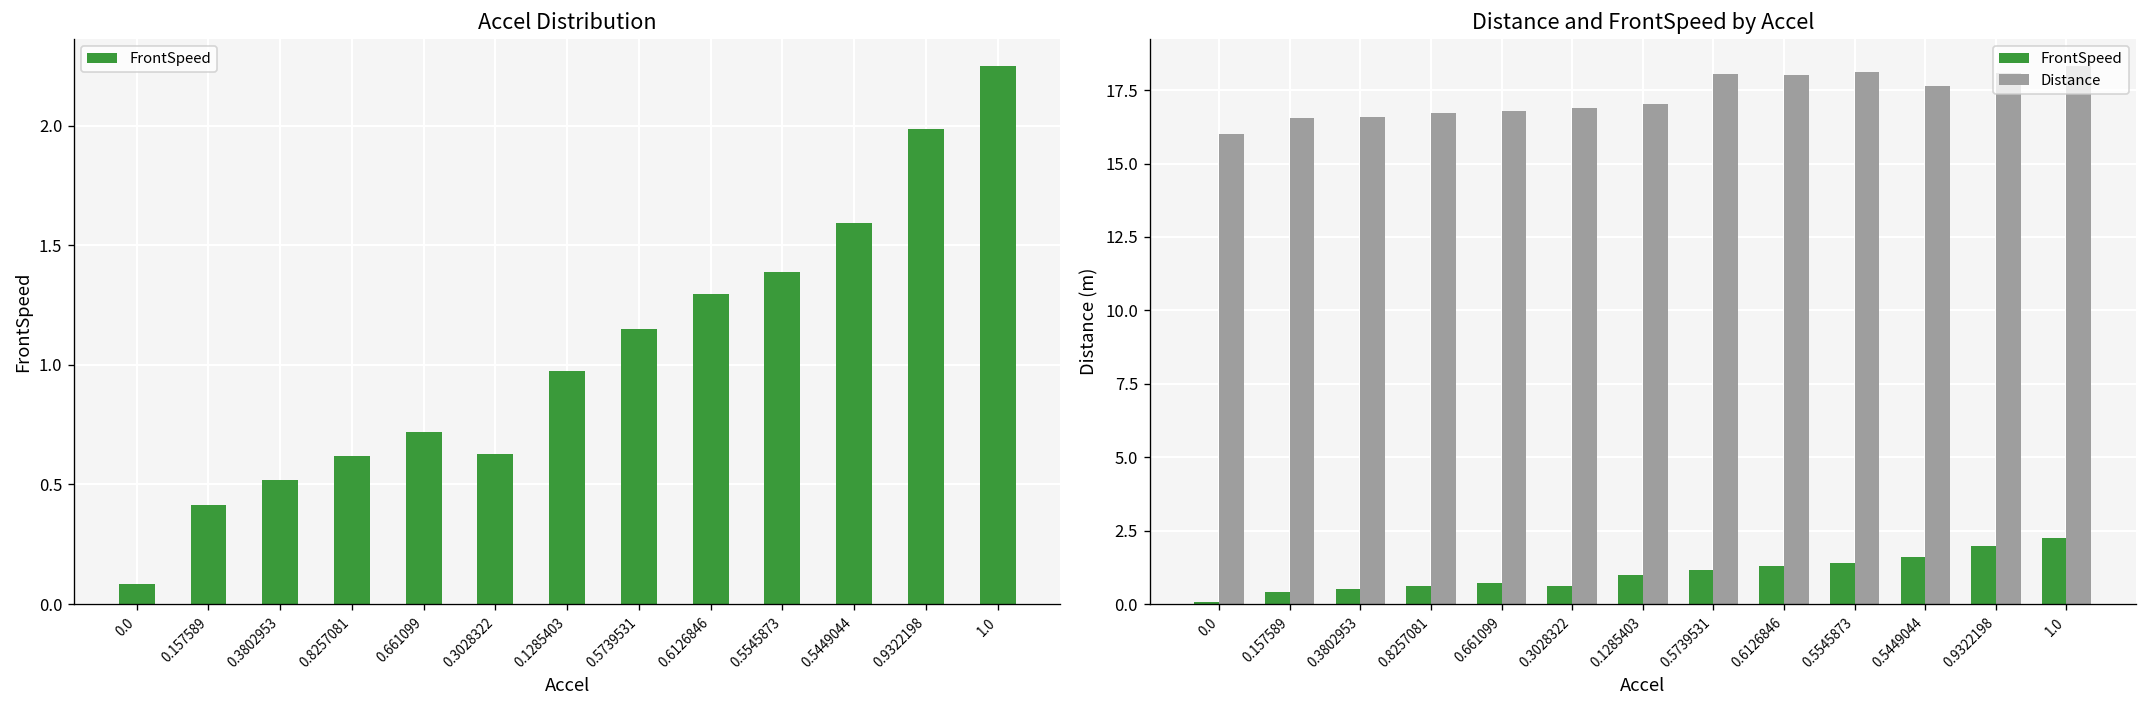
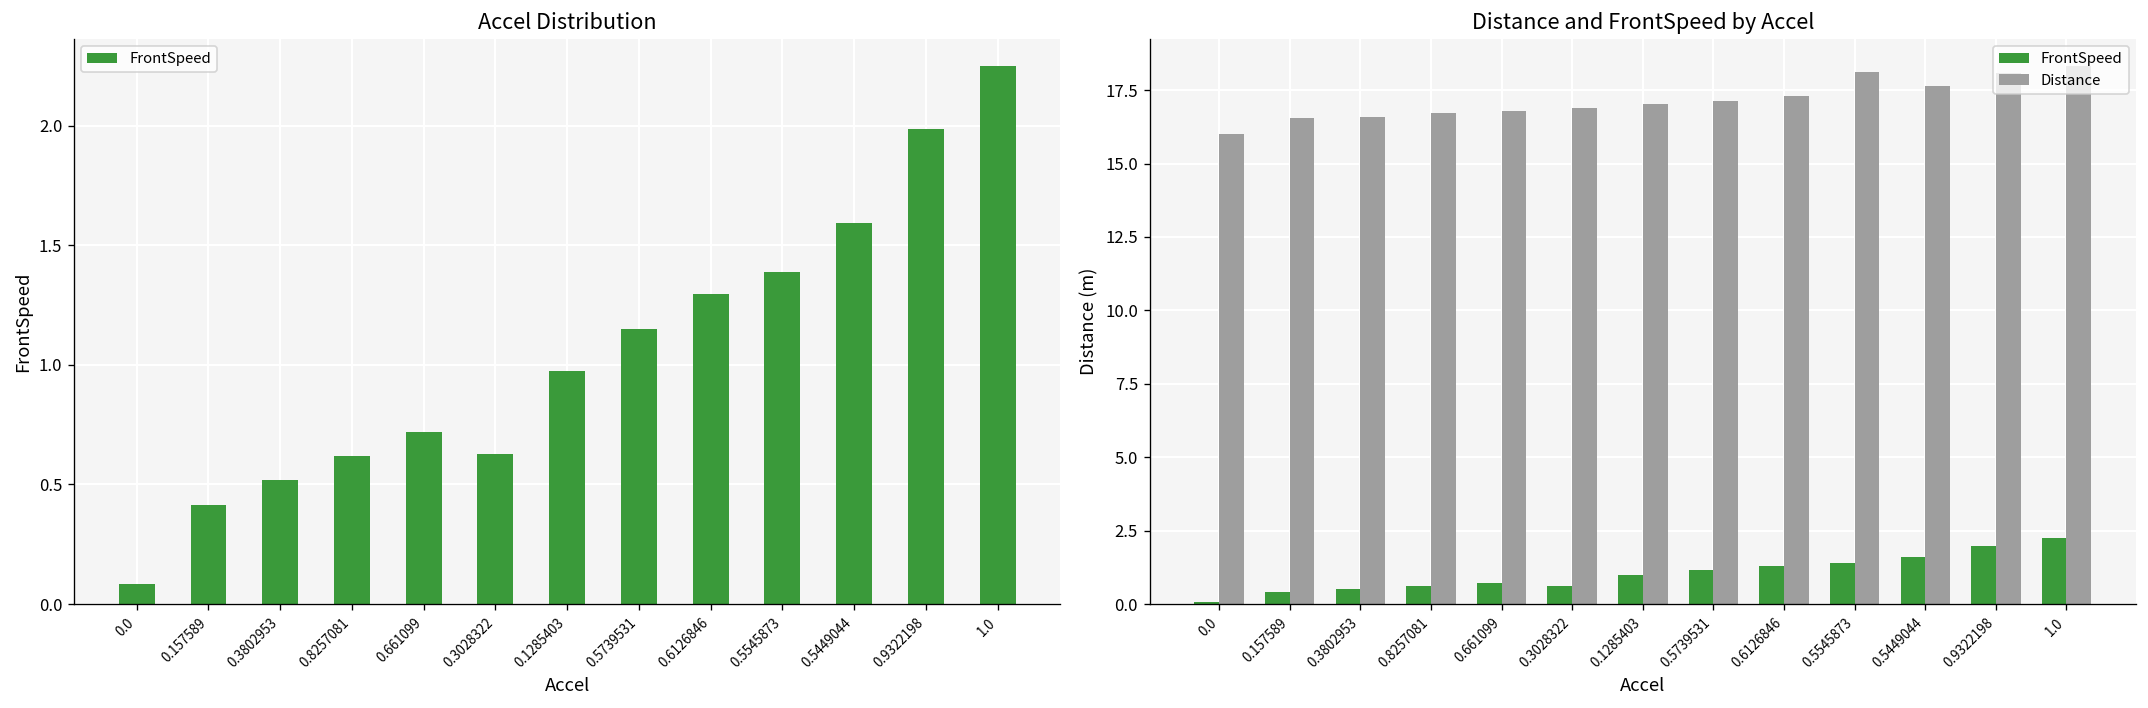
  {
    "Accel Distribution": {
      "0.0": 0.08,
      "0.157589": 0.41,
      "0.3802953": 0.52,
      "0.8257081": 0.62,
      "0.661099": 0.72,
      "0.3028322": 0.63,
      "0.1285403": 0.98,
      "0.5739531": 1.15,
      "0.6126846": 1.30,
      "0.5545873": 1.39,
      "0.5449044": 1.59,
      "0.9322198": 1.99,
      "1.0": 2.25
    },
    "Distance and FrontSpeed by Accel": {
      "FrontSpeed": {
        "0.157589": 0.4,
        "0.3802953": 0.5,
        "0.8257081": 0.6,
        "0.661099": 0.7,
        "0.3028322": 0.6,
        "0.1285403": 1.0,
        "0.5739531": 1.2,
        "0.6126846": 1.3,
        "0.5545873": 1.4,
        "0.5449044": 1.6,
        "0.9322198": 2.0,
        "1.0": 2.3
      },
      "Distance": {
        "0.0": 16.0,
        "0.157589": 16.5,
        "0.3802953": 16.6,
        "0.8257081": 16.7,
        "0.661099": 16.8,
        "0.3028322": 16.9,
        "0.1285403": 17.0,
-       "0.5739531": 18.0,
-       "0.6126846": 18.0,
+       "0.5739531": 17.1,
+       "0.6126846": 17.3,
        "0.5545873": 18.1,
        "0.5449044": 17.6
      }
    }
  }
